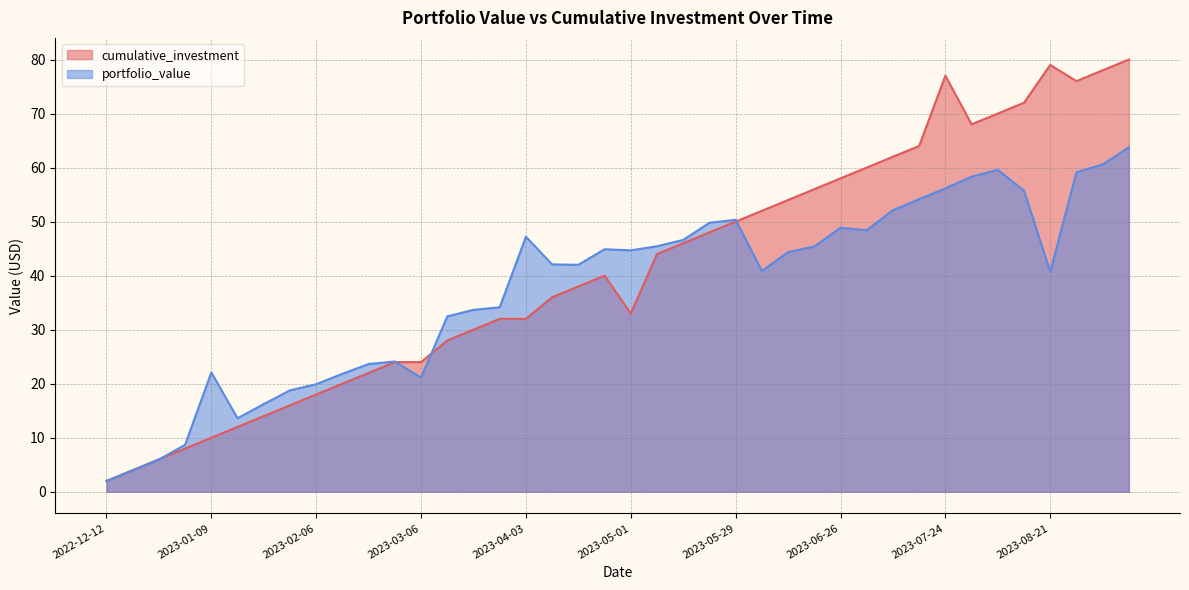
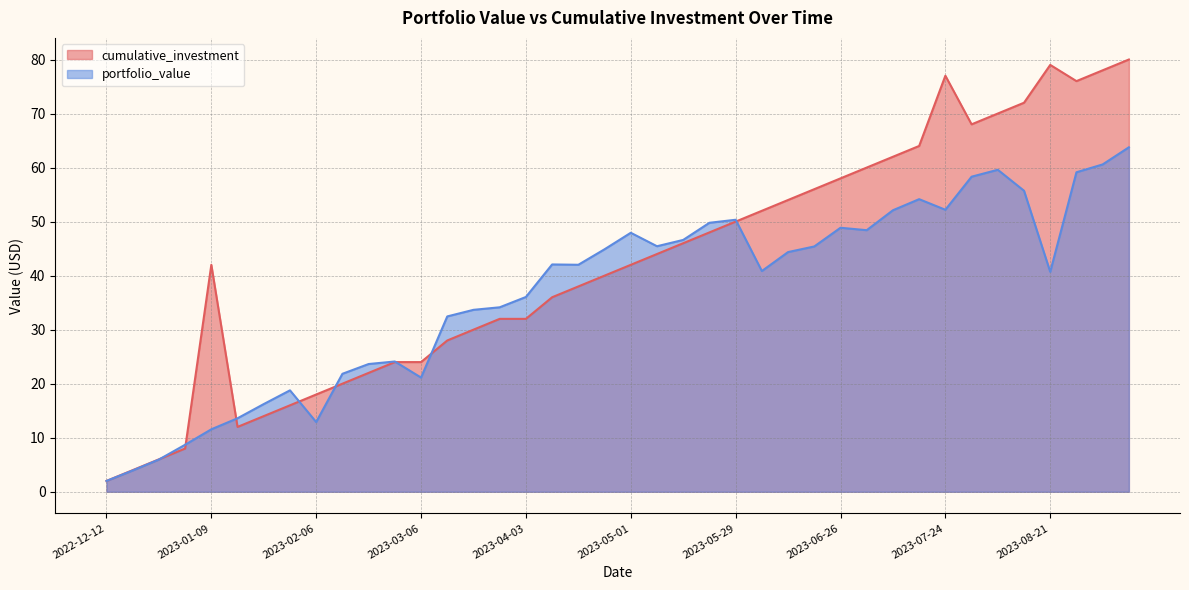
  {
    "cumulative_investment": {
-     "2023-01-09": 10,
+     "2023-01-09": 42,
      "2023-02-06": 18,
      "2023-03-06": 24,
      "2023-04-03": 32,
-     "2023-05-01": 33,
+     "2023-05-01": 42,
      "2023-06-26": 58,
      "2023-07-24": 77,
      "2023-08-21": 79
    },
    "portfolio_value": {
-     "2023-01-09": 22,
-     "2023-02-06": 20,
+     "2023-01-09": 12,
+     "2023-02-06": 13,
      "2023-03-06": 21,
-     "2023-04-03": 47,
-     "2023-05-01": 45,
+     "2023-04-03": 36,
+     "2023-05-01": 48,
      "2023-06-26": 49,
-     "2023-07-24": 56,
+     "2023-07-24": 52,
      "2023-08-21": 41
    }
  }
